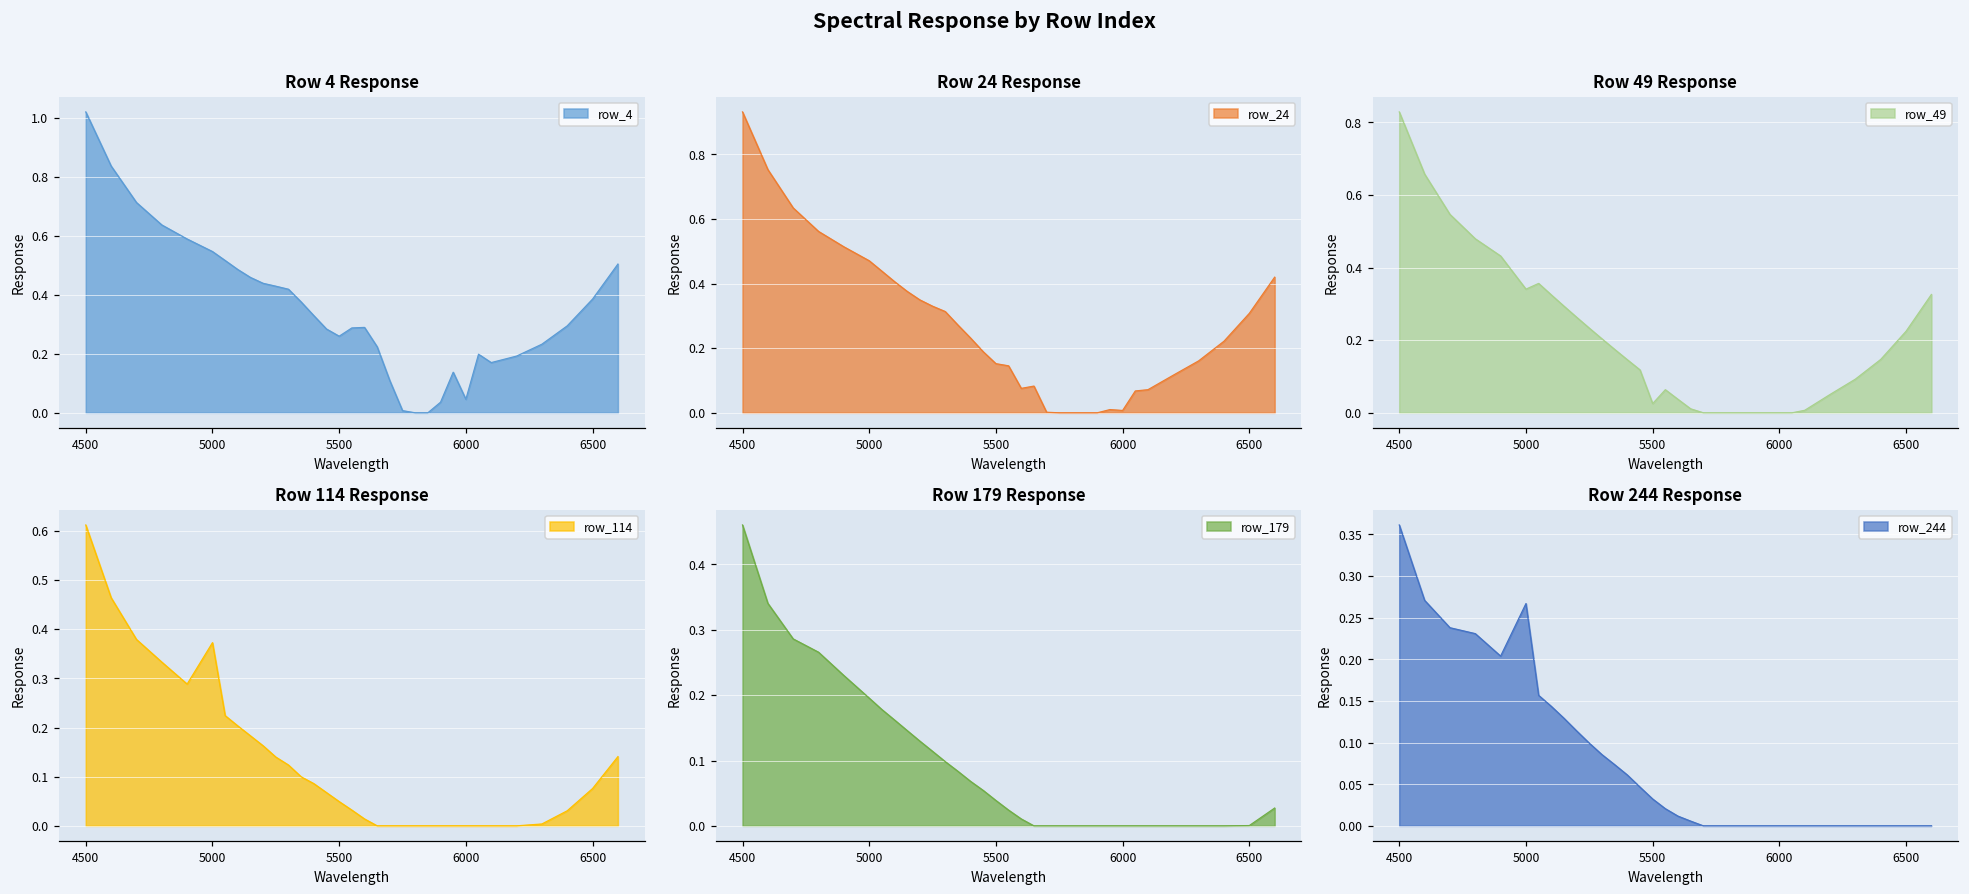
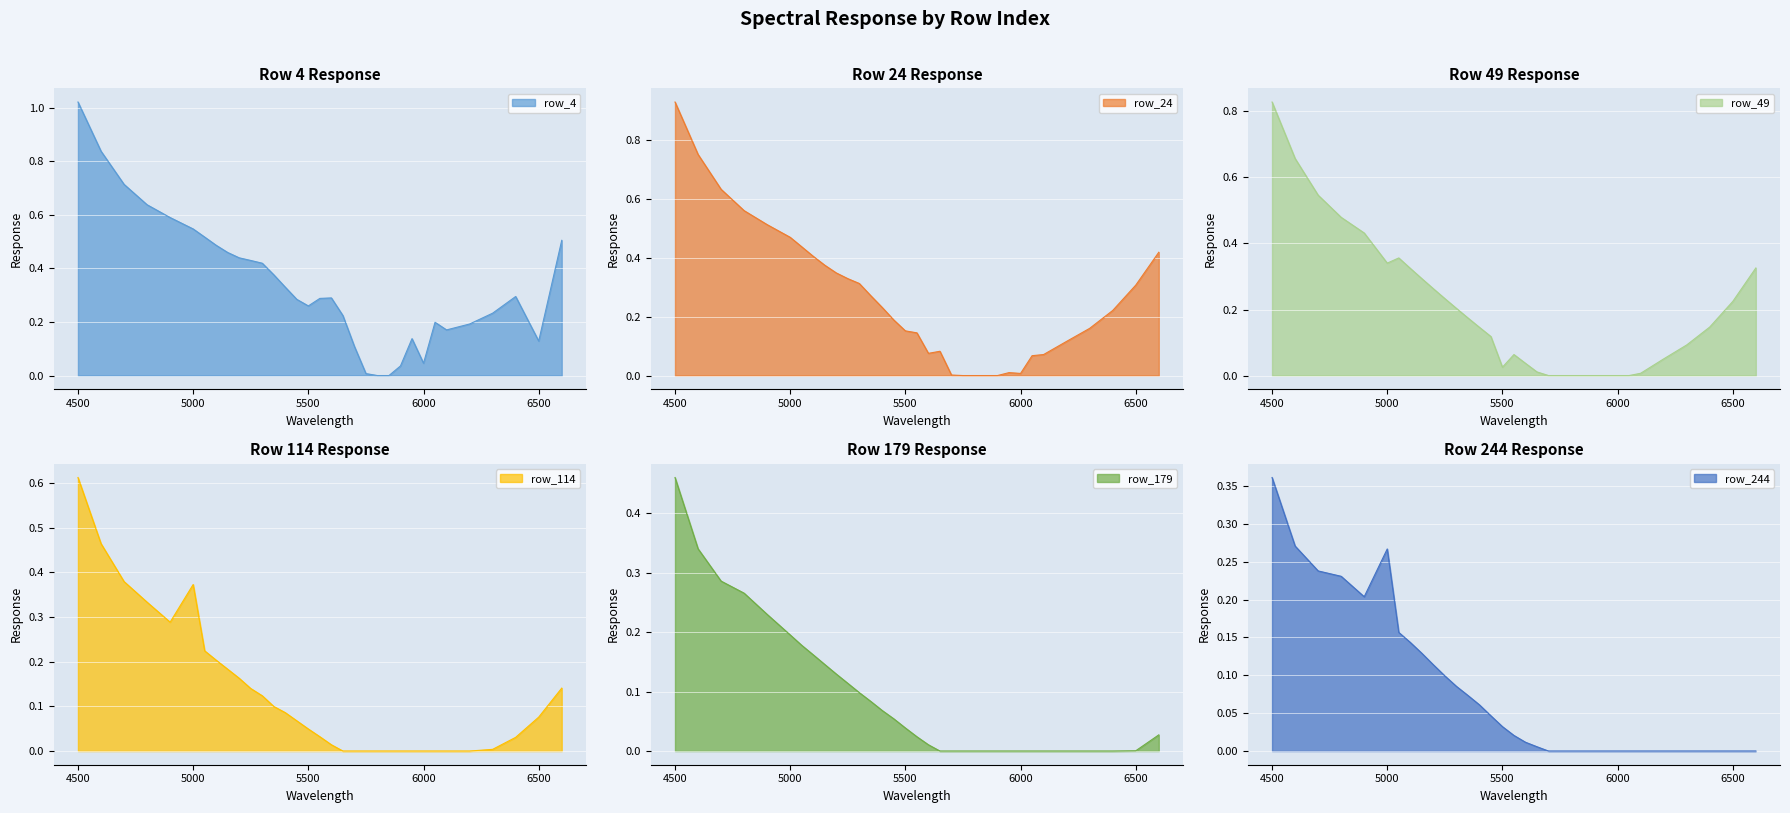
  {
    "Row 4 Response": {
      "4500": 1.02,
      "5000": 0.55,
      "5500": 0.26,
      "6000": 0.05,
-     "6500": 0.39
+     "6500": 0.13
    },
    "Row 24 Response": {
      "4500": 0.93,
      "5000": 0.47,
      "5500": 0.15,
      "6000": 0.01,
      "6500": 0.31
    },
    "Row 49 Response": {
      "4500": 0.83,
      "5000": 0.34,
      "5500": 0.03,
      "6000": 0.00,
      "6500": 0.22
    },
    "Row 114 Response": {
      "4500": 0.61,
      "5000": 0.37,
      "5500": 0.05,
      "6000": 0.00,
      "6500": 0.08
    },
    "Row 179 Response": {
      "4500": 0.46,
      "5000": 0.20,
      "5500": 0.04,
      "6000": 0.00,
      "6500": 0.00
    },
    "Row 244 Response": {
      "4500": 0.36,
      "5000": 0.27,
      "5500": 0.03,
      "6000": 0.00,
      "6500": 0.00
    }
  }
